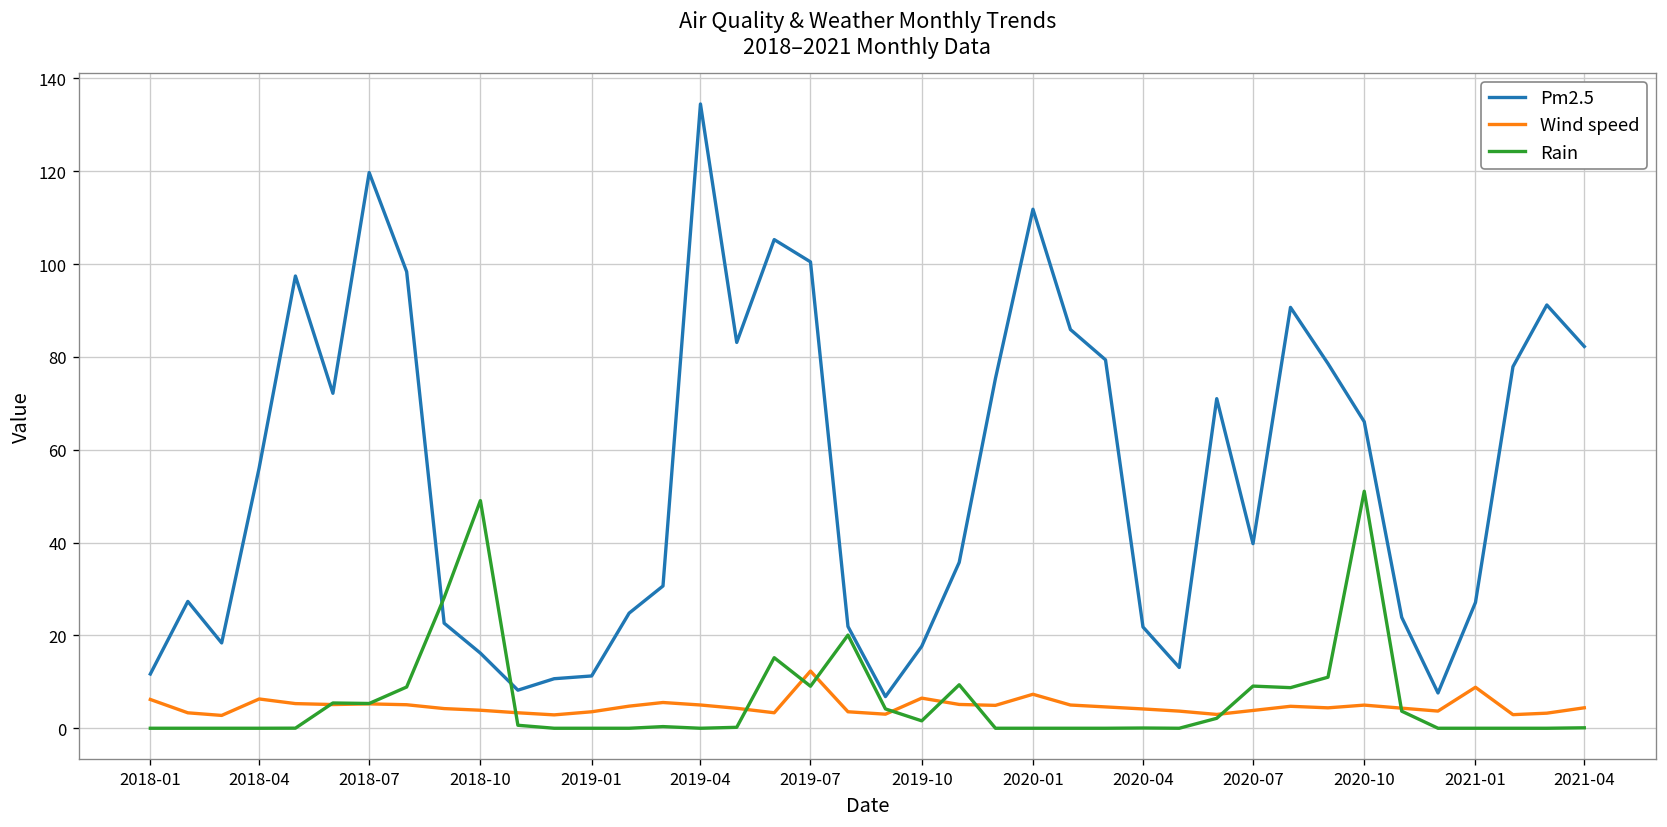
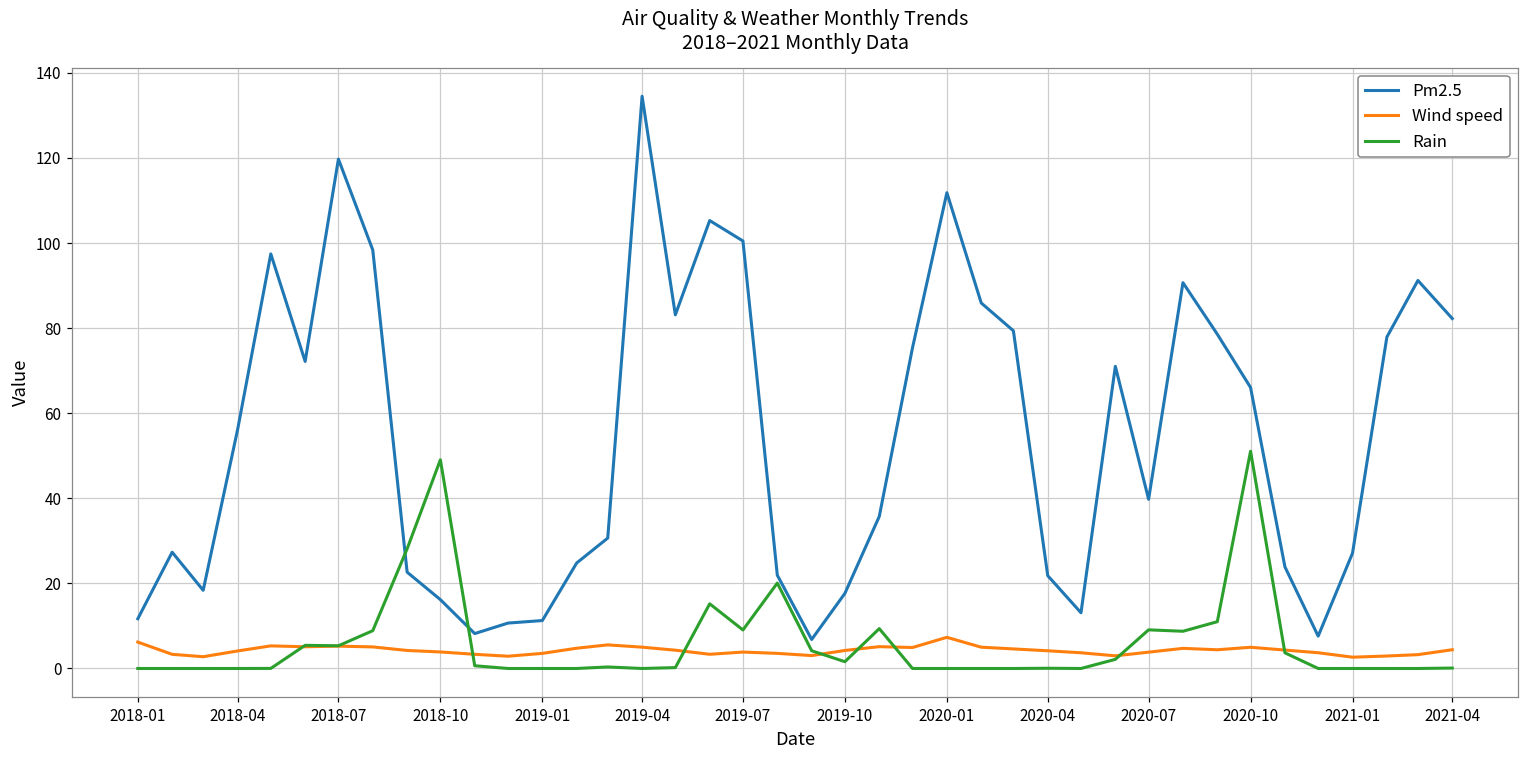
  {
    "Pm2.5": {
      "2018-01": 12,
      "2018-04": 56,
      "2018-07": 120,
      "2018-10": 16,
      "2019-01": 11,
      "2019-04": 135,
      "2019-07": 100,
      "2019-10": 18,
      "2020-01": 112,
      "2020-04": 22,
      "2020-07": 40,
      "2020-10": 66,
      "2021-01": 27,
      "2021-04": 82
    },
    "Wind speed": {
      "2018-01": 6,
-     "2018-04": 6,
+     "2018-04": 4,
      "2018-10": 4,
      "2019-01": 4,
      "2019-04": 5,
-     "2019-07": 12,
-     "2019-10": 6,
+     "2019-07": 4,
+     "2019-10": 4,
      "2020-01": 7,
      "2020-04": 4,
      "2020-07": 4,
      "2020-10": 5,
-     "2021-01": 9,
+     "2021-01": 3,
      "2021-04": 4
    },
    "Rain": {
      "2018-01": 0,
      "2018-04": 0,
      "2018-10": 49,
      "2019-01": 0,
      "2019-04": 0,
      "2019-07": 9,
      "2019-10": 2,
      "2020-01": 0,
      "2020-04": 0,
      "2020-07": 9,
      "2020-10": 51,
      "2021-01": 0,
      "2021-04": 0
    }
  }
